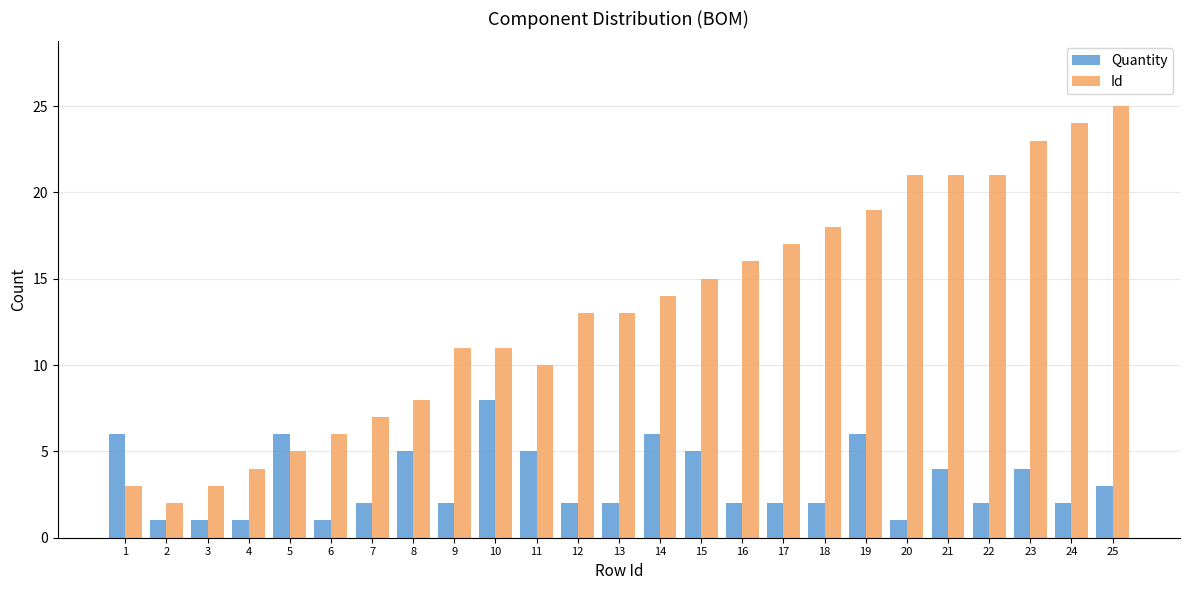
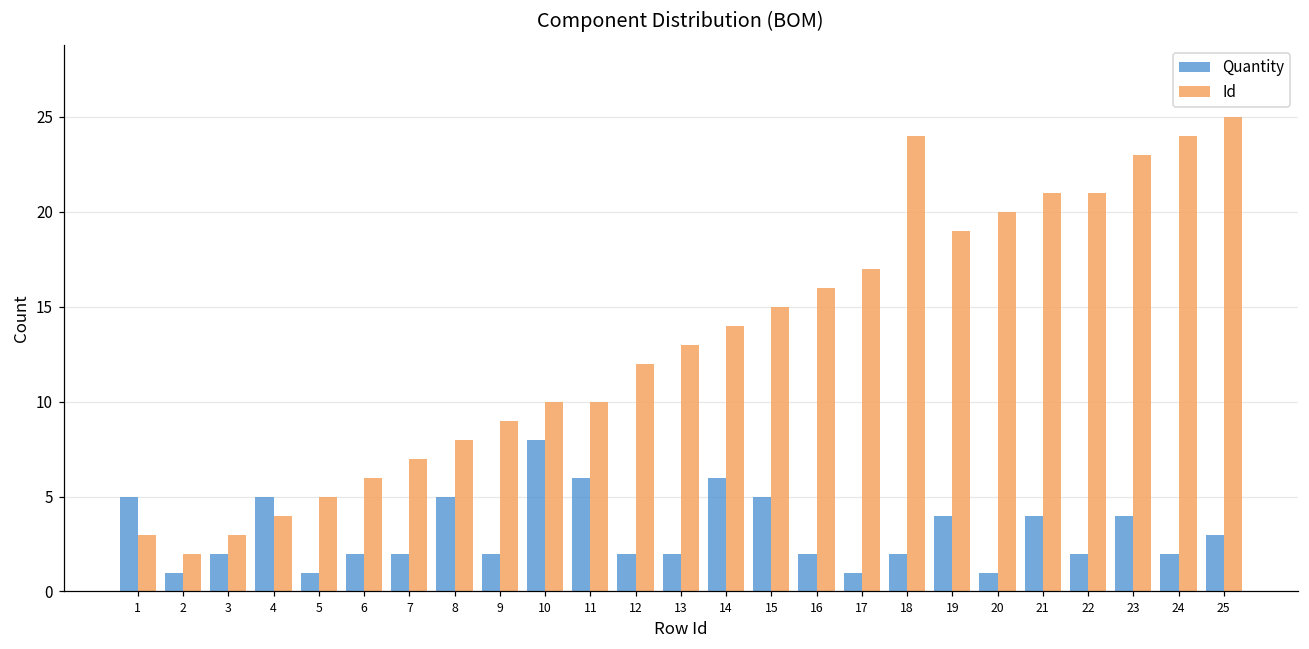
  {
    "Quantity": {
-     "1": 6,
+     "1": 5,
      "2": 1,
-     "3": 1,
-     "4": 1,
-     "5": 6,
-     "6": 1,
+     "3": 2,
+     "4": 5,
+     "5": 1,
+     "6": 2,
      "7": 2,
      "8": 5,
      "9": 2,
      "10": 8,
-     "11": 5,
+     "11": 6,
      "12": 2,
      "13": 2,
      "14": 6,
      "15": 5,
      "16": 2,
-     "17": 2,
+     "17": 1,
      "18": 2,
-     "19": 6,
+     "19": 4,
      "20": 1,
      "21": 4,
      "22": 2,
      "23": 4,
      "24": 2,
      "25": 3
    },
    "Id": {
      "1": 3,
      "2": 2,
      "3": 3,
      "4": 4,
      "5": 5,
      "6": 6,
      "7": 7,
      "8": 8,
-     "9": 11,
-     "10": 11,
+     "9": 9,
+     "10": 10,
      "11": 10,
-     "12": 13,
+     "12": 12,
      "13": 13,
      "14": 14,
      "15": 15,
      "16": 16,
      "17": 17,
-     "18": 18,
+     "18": 24,
      "19": 19,
-     "20": 21,
+     "20": 20,
      "21": 21,
      "22": 21,
      "23": 23,
      "24": 24,
      "25": 25
    }
  }
